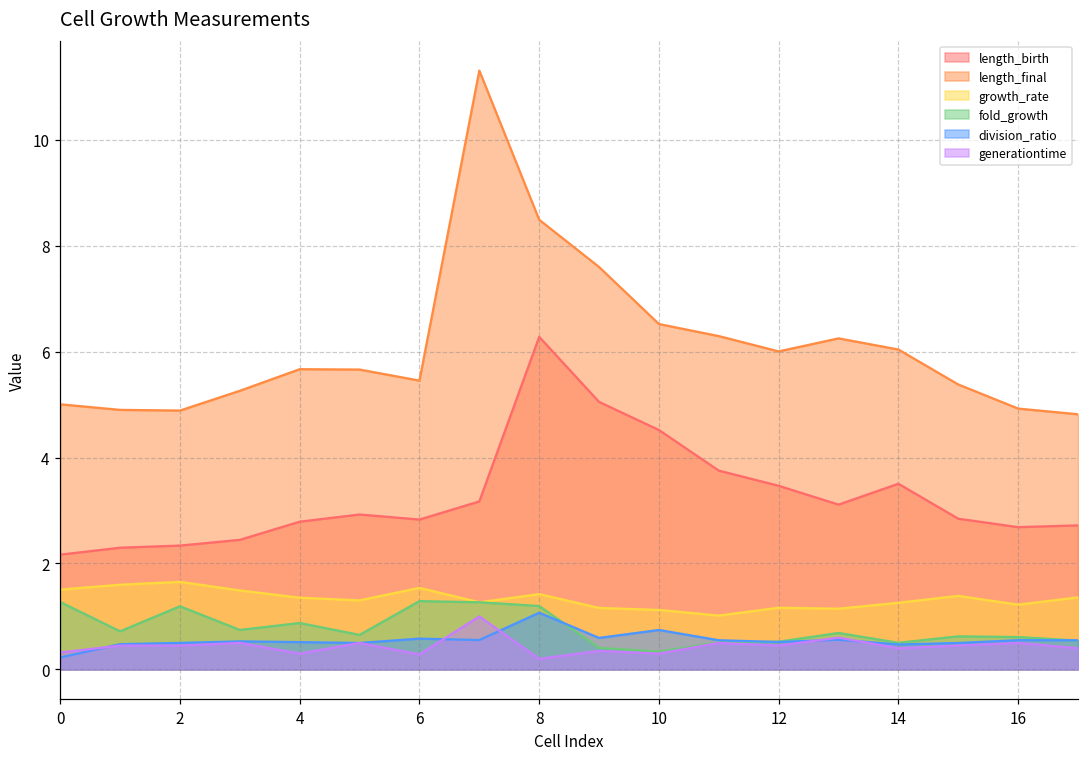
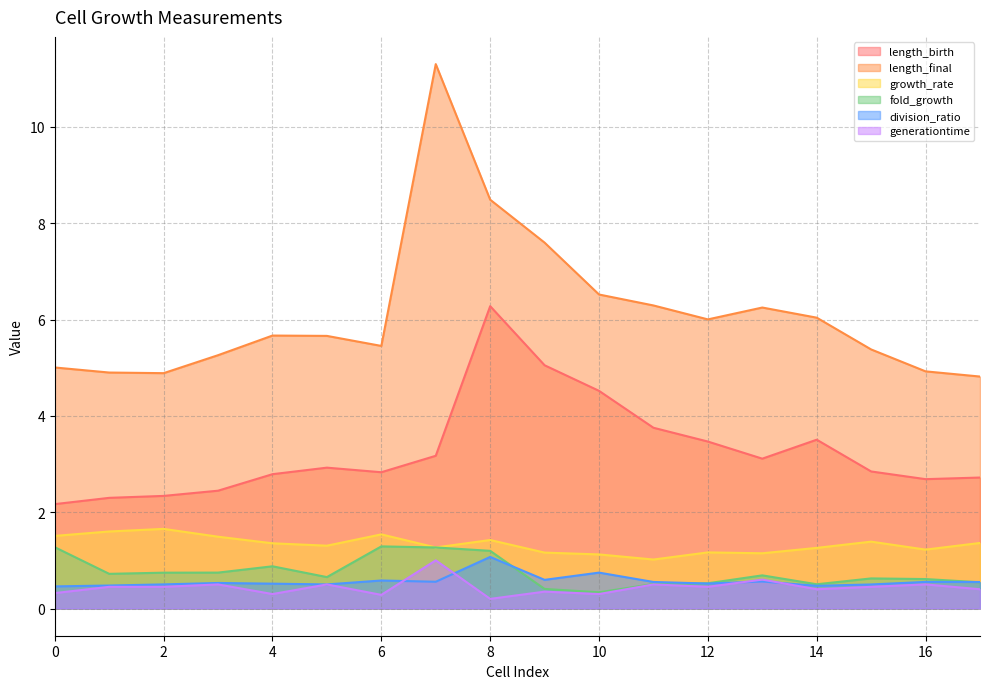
  {
    "fold_growth": {
      "0": 1.3,
-     "2": 1.2,
+     "2": 0.7,
      "4": 0.9,
      "6": 1.3,
      "8": 1.2,
      "16": 0.6
    },
    "division_ratio": {
-     "0": 0.2,
+     "0": 0.5,
      "4": 0.5,
      "6": 0.6,
      "8": 1.1,
      "10": 0.7
    },
    "generationtime": {
      "0": 0.3,
      "4": 0.3,
      "6": 0.3,
      "8": 0.2,
      "12": 0.5,
      "14": 0.4
    }
  }
